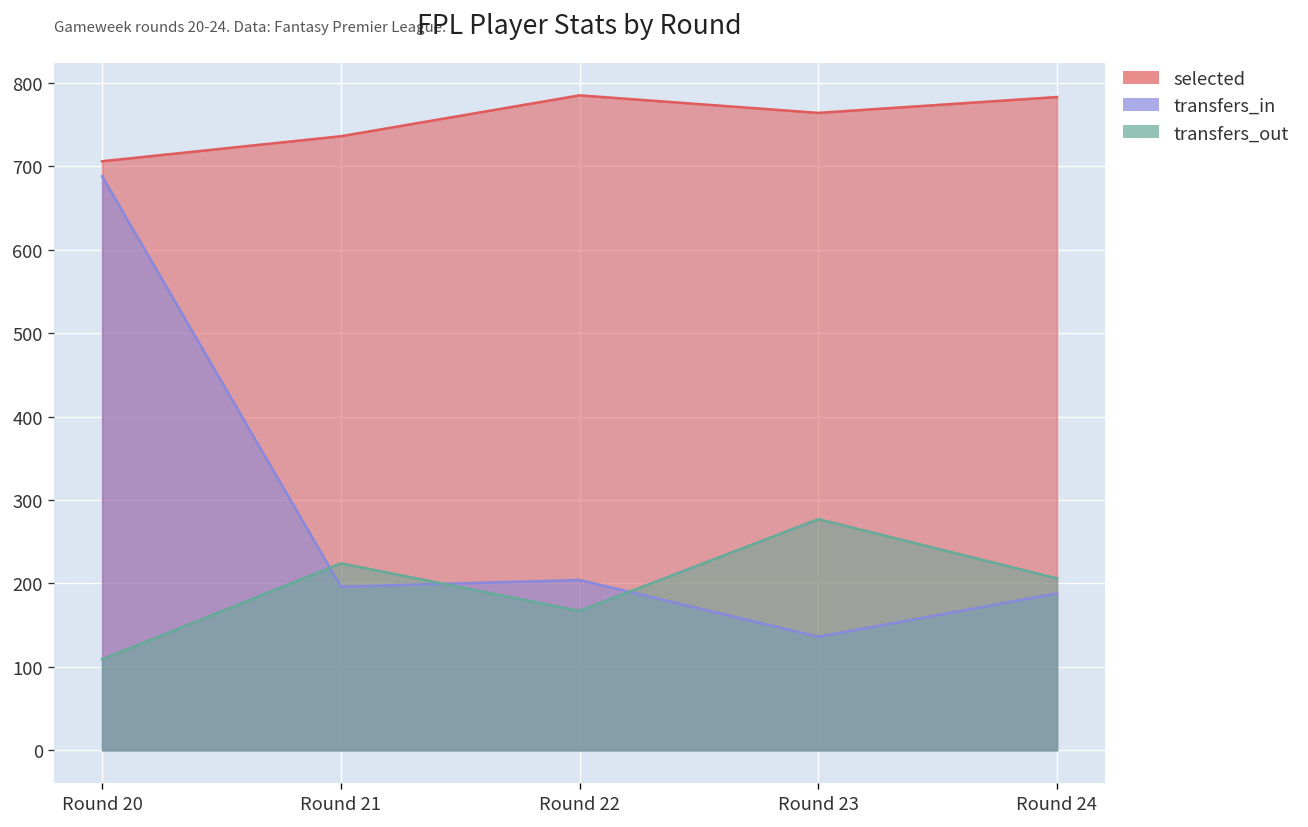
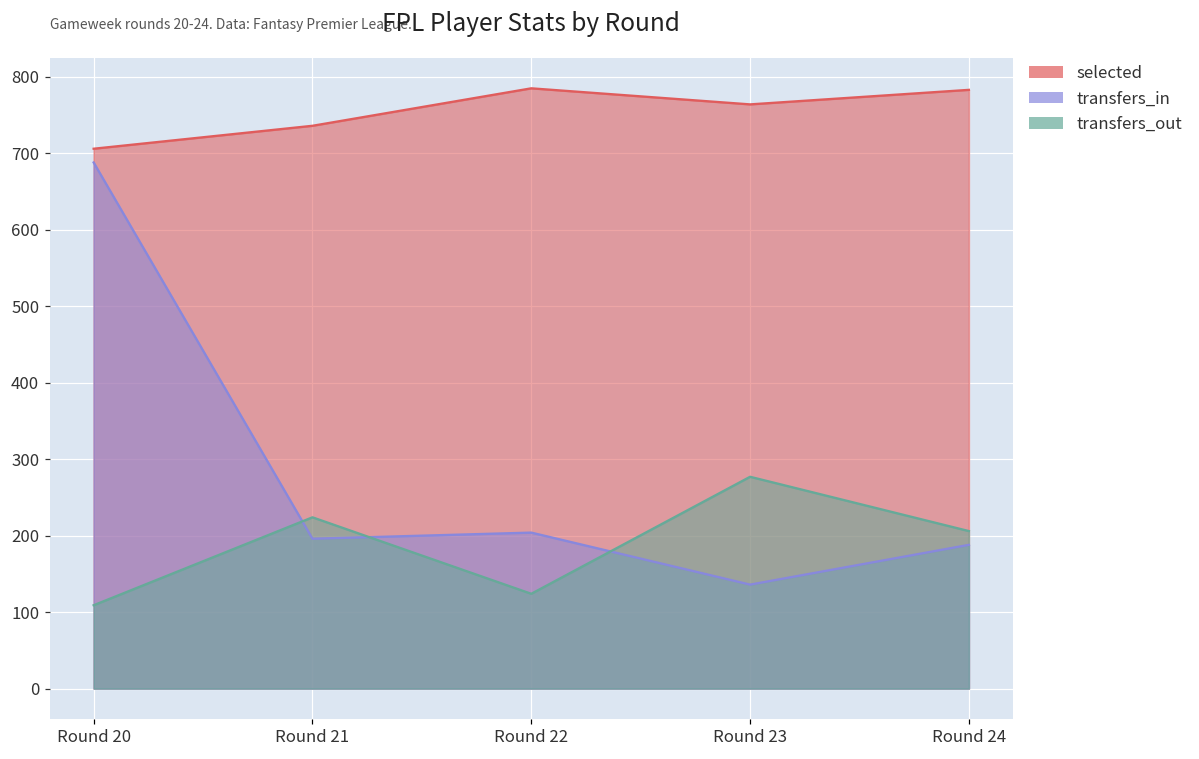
  {
    "selected": {
      "Round 20": 710,
      "Round 21": 740,
      "Round 22": 790,
      "Round 23": 760,
      "Round 24": 780
    },
    "transfers_in": {
      "Round 20": 690,
      "Round 21": 200,
      "Round 22": 200,
      "Round 23": 140,
      "Round 24": 190
    },
    "transfers_out": {
      "Round 20": 110,
      "Round 21": 220,
-     "Round 22": 170,
+     "Round 22": 120,
      "Round 23": 280,
      "Round 24": 210
    }
  }
